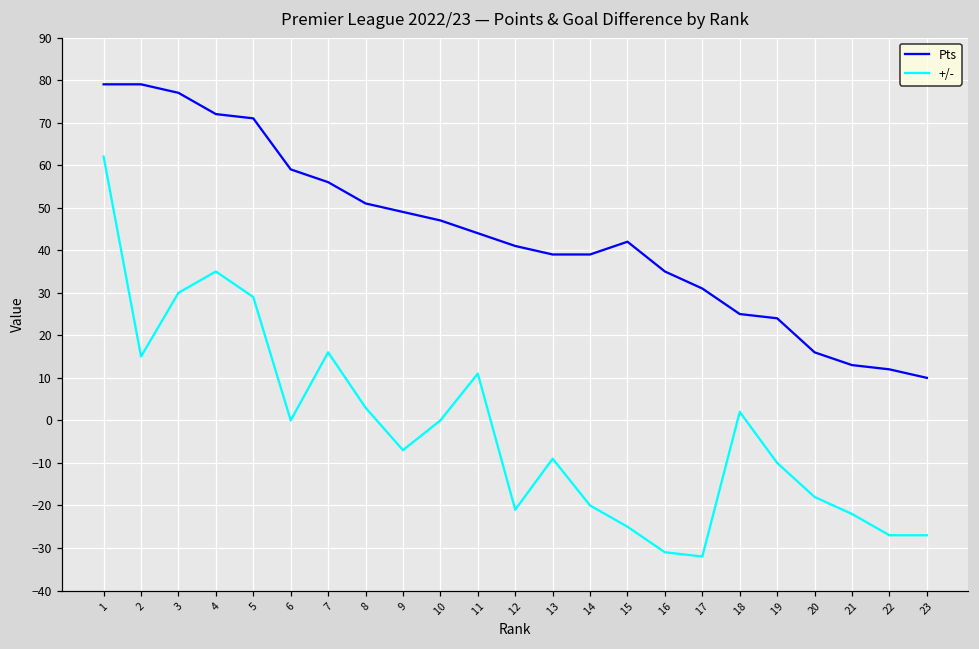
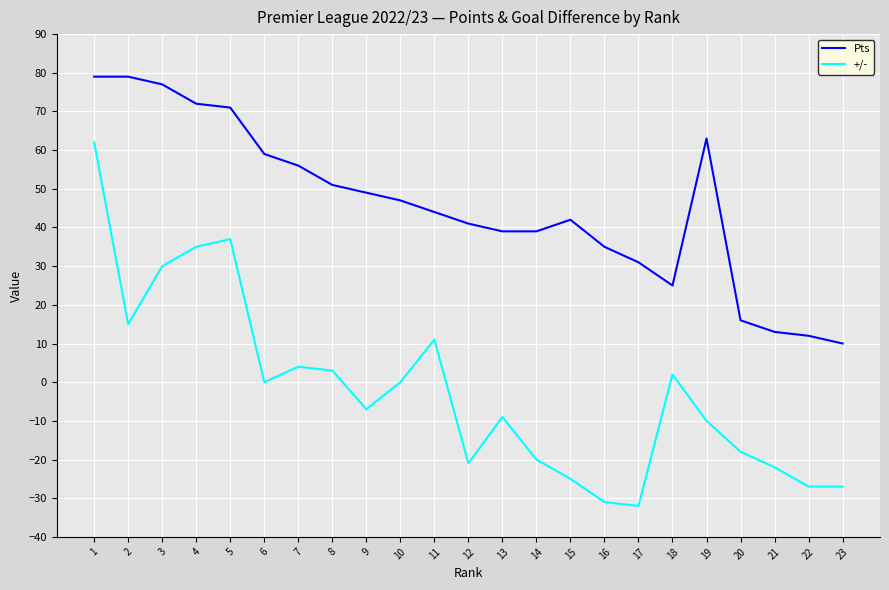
  {
    "Pts": {
      "1": 79,
      "2": 79,
      "3": 77,
      "4": 72,
      "5": 71,
      "6": 59,
      "7": 56,
      "8": 51,
      "9": 49,
      "10": 47,
      "11": 44,
      "12": 41,
      "13": 39,
      "14": 39,
      "15": 42,
      "16": 35,
      "17": 31,
      "18": 25,
-     "19": 24,
+     "19": 63,
      "20": 16,
      "21": 13,
      "22": 12,
      "23": 10
    },
    "+/-": {
      "1": 62,
      "2": 15,
      "3": 30,
      "4": 35,
-     "5": 29,
+     "5": 37,
      "6": 0,
-     "7": 16,
+     "7": 4,
      "8": 3,
      "9": -7,
      "10": 0,
      "11": 11,
      "12": -21,
      "13": -9,
      "14": -20,
      "15": -25,
      "16": -31,
      "17": -32,
      "18": 2,
      "19": -10,
      "20": -18,
      "21": -22,
      "22": -27,
      "23": -27
    }
  }
